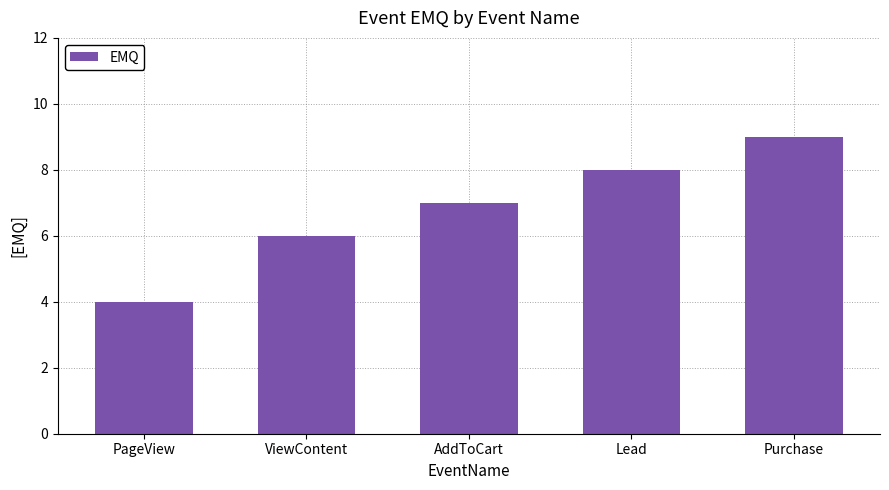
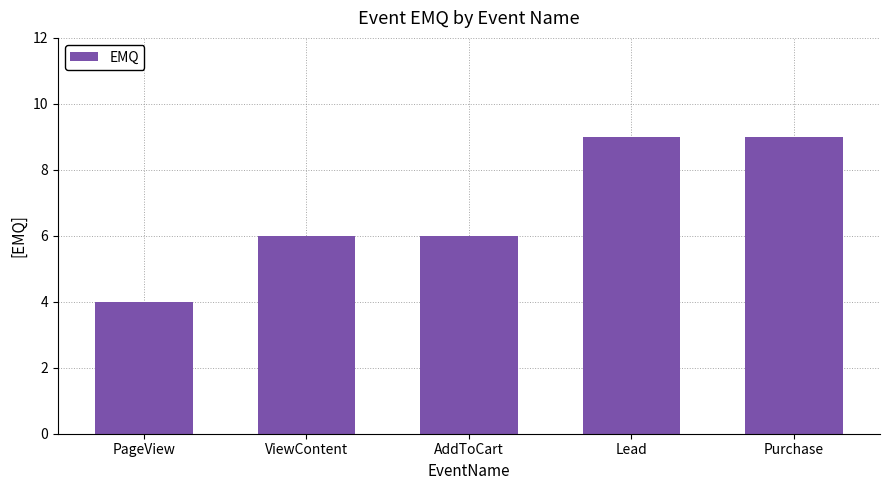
  {
    "PageView": 4,
    "ViewContent": 6,
-   "AddToCart": 7,
-   "Lead": 8,
+   "AddToCart": 6,
+   "Lead": 9,
    "Purchase": 9
  }
